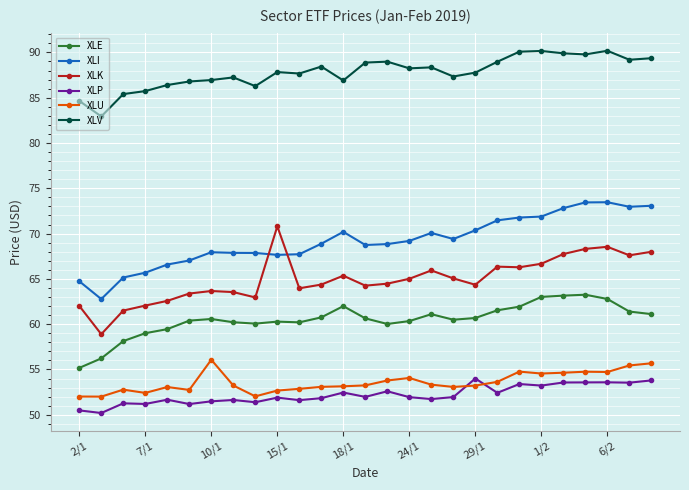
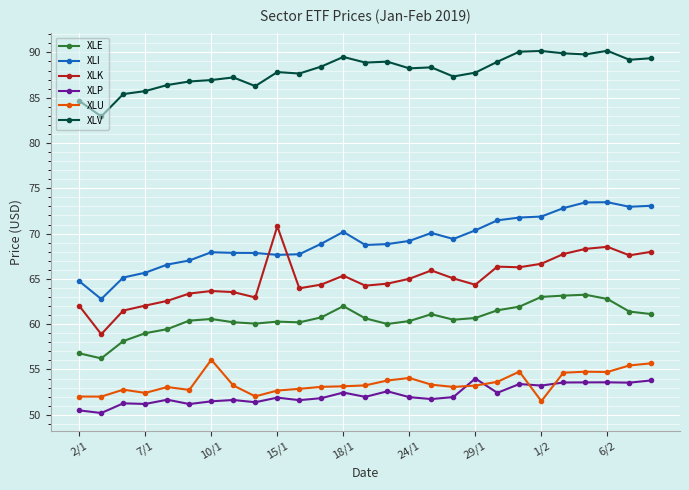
  {
    "XLE": {
-     "2/1": 55,
+     "2/1": 57,
      "7/1": 59,
      "10/1": 61,
      "15/1": 60,
      "18/1": 62,
      "24/1": 60,
      "29/1": 61,
      "1/2": 63,
      "6/2": 63
    },
    "XLI": {
      "2/1": 65,
      "7/1": 66,
      "10/1": 68,
      "15/1": 68,
      "18/1": 70,
      "24/1": 69,
      "29/1": 70,
      "1/2": 72,
      "6/2": 73
    },
    "XLK": {
      "2/1": 62,
      "7/1": 62,
      "10/1": 64,
      "15/1": 71,
      "18/1": 65,
      "24/1": 65,
      "29/1": 64,
      "1/2": 67,
      "6/2": 69
    },
    "XLP": {
      "2/1": 50,
      "7/1": 51,
      "10/1": 51,
      "15/1": 52,
      "18/1": 52,
      "24/1": 52,
      "29/1": 54,
      "1/2": 53,
      "6/2": 54
    },
    "XLU": {
      "2/1": 52,
      "7/1": 52,
      "10/1": 56,
      "15/1": 53,
      "18/1": 53,
      "24/1": 54,
      "29/1": 53,
-     "1/2": 55,
+     "1/2": 52,
      "6/2": 55
    },
    "XLV": {
      "7/1": 86,
      "10/1": 87,
      "15/1": 88,
-     "18/1": 87,
+     "18/1": 90,
      "24/1": 88,
      "29/1": 88,
      "1/2": 90,
      "6/2": 90
    }
  }
